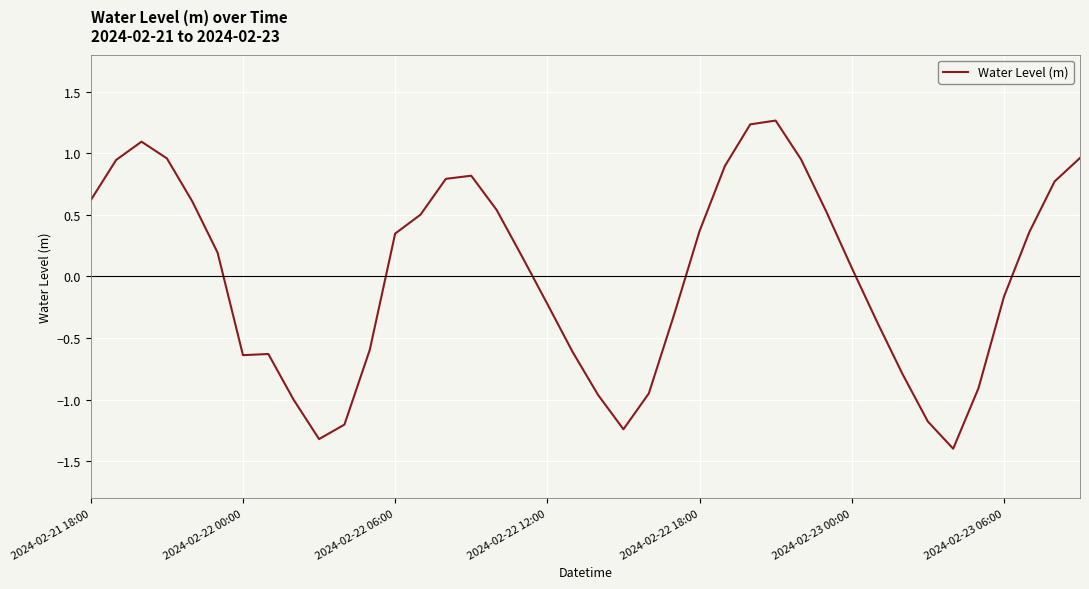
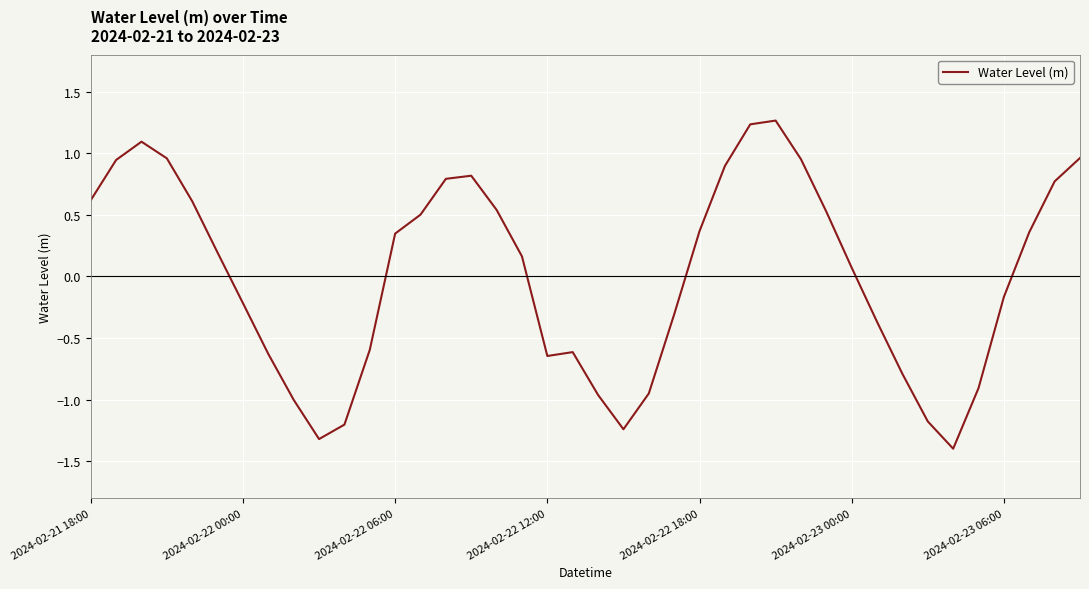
  {
    "2024-02-21 18:00": 0.62,
-   "2024-02-22 00:00": -0.64,
+   "2024-02-22 00:00": -0.22,
    "2024-02-22 06:00": 0.35,
-   "2024-02-22 12:00": -0.22,
+   "2024-02-22 12:00": -0.65,
    "2024-02-22 18:00": 0.37,
    "2024-02-23 00:00": 0.07,
    "2024-02-23 06:00": -0.17
  }
